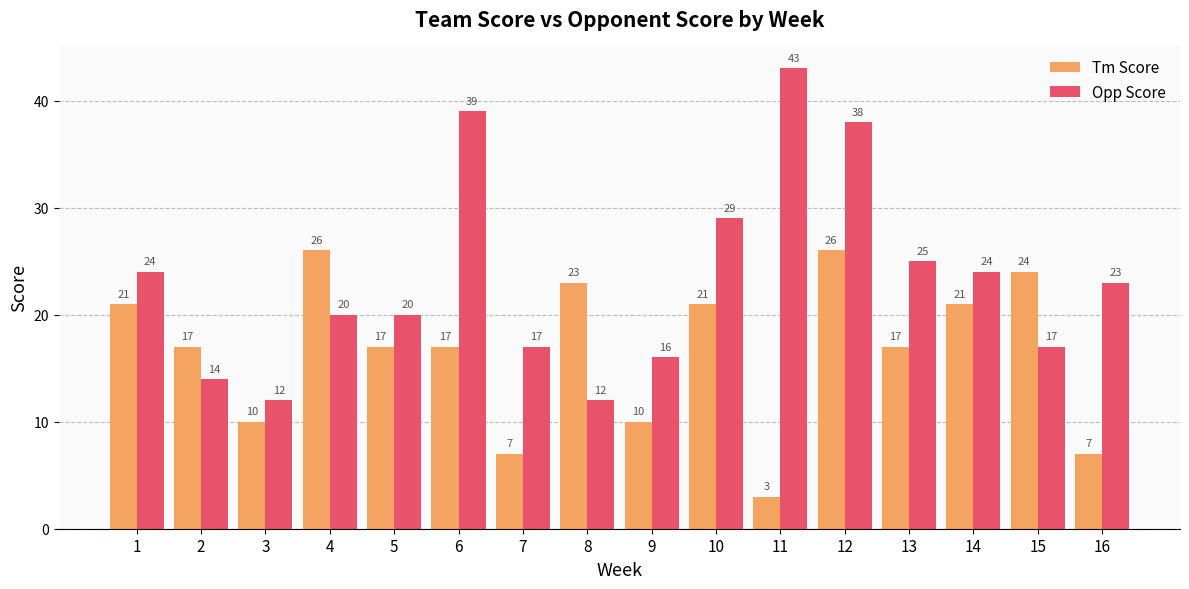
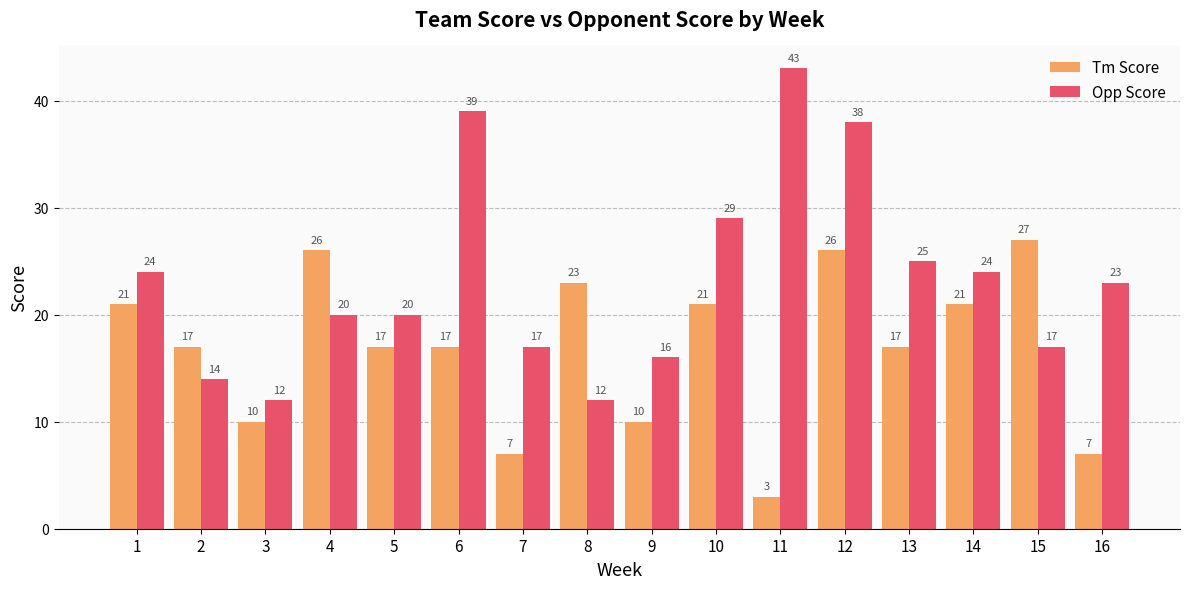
  {
    "Tm Score": {
      "1": 21,
      "2": 17,
      "3": 10,
      "4": 26,
      "5": 17,
      "6": 17,
      "7": 7,
      "8": 23,
      "9": 10,
      "10": 21,
      "11": 3,
      "12": 26,
      "13": 17,
      "14": 21,
-     "15": 24,
+     "15": 27,
      "16": 7
    },
    "Opp Score": {
      "1": 24,
      "2": 14,
      "3": 12,
      "4": 20,
      "5": 20,
      "6": 39,
      "7": 17,
      "8": 12,
      "9": 16,
      "10": 29,
      "11": 43,
      "12": 38,
      "13": 25,
      "14": 24,
      "15": 17,
      "16": 23
    }
  }
